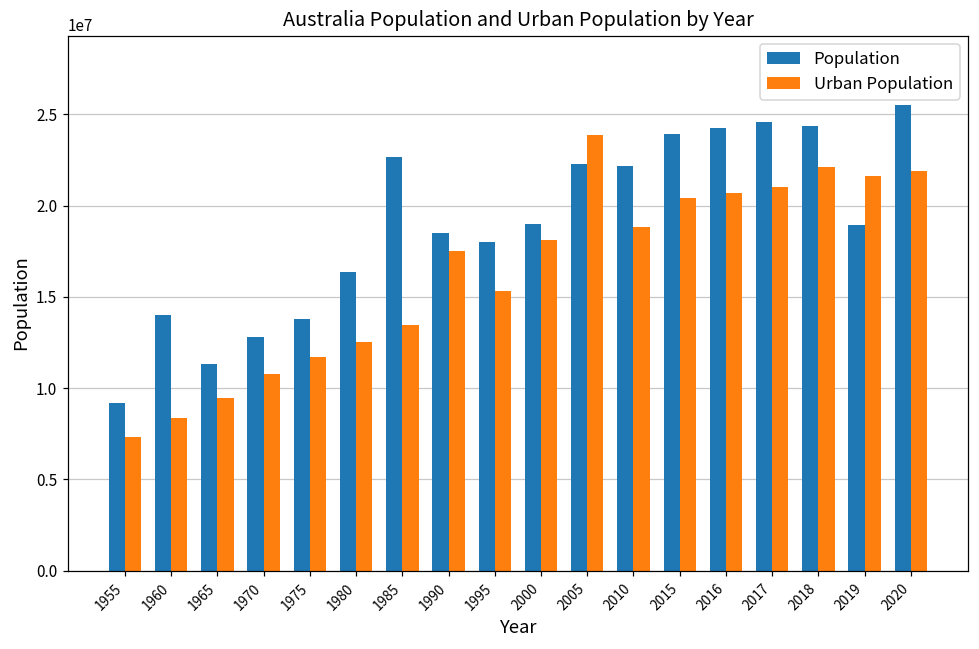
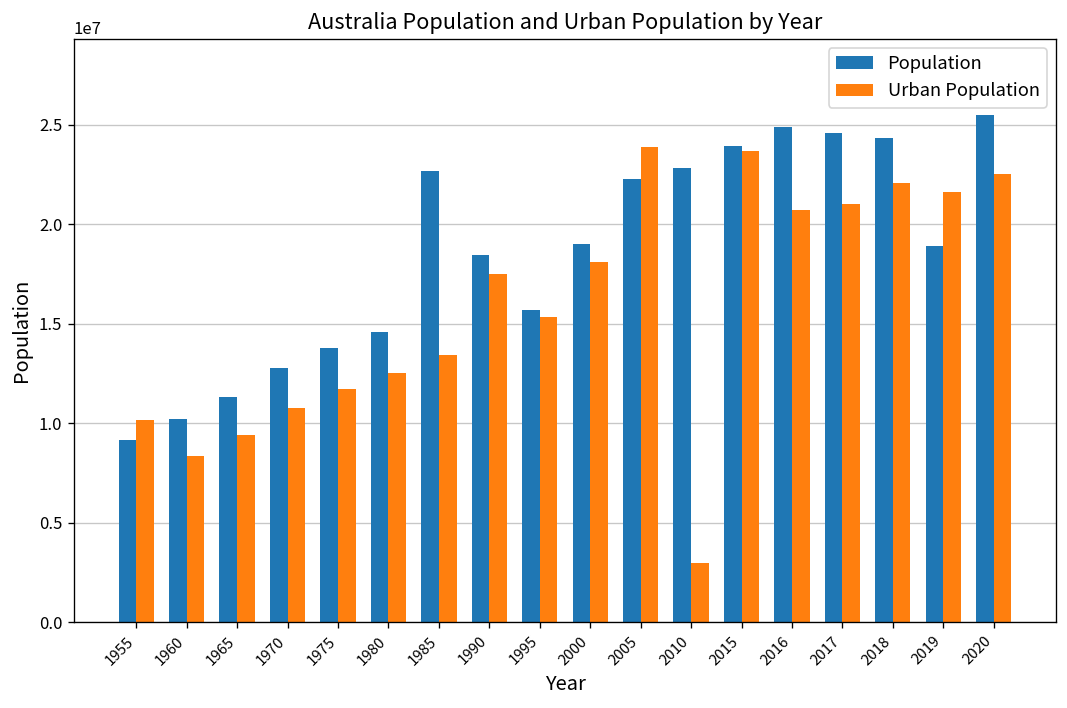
  {
    "Population": {
      "1955": 9200000,
-     "1960": 14000000,
+     "1960": 10200000,
      "1965": 11300000,
      "1970": 12800000,
      "1975": 13800000,
-     "1980": 16400000,
+     "1980": 14600000,
      "1985": 22700000,
      "1990": 18500000,
-     "1995": 18000000,
+     "1995": 15700000,
      "2000": 19000000,
      "2005": 22300000,
-     "2010": 22200000,
+     "2010": 22800000,
      "2015": 23900000,
-     "2016": 24300000,
+     "2016": 24900000,
      "2017": 24600000,
      "2018": 24300000,
      "2019": 18900000,
      "2020": 25500000
    },
    "Urban Population": {
-     "1955": 7300000,
+     "1955": 10200000,
      "1960": 8400000,
      "1965": 9400000,
      "1970": 10800000,
      "1975": 11700000,
      "1980": 12500000,
      "1985": 13500000,
      "1990": 17500000,
      "1995": 15300000,
      "2000": 18100000,
      "2005": 23900000,
-     "2010": 18800000,
-     "2015": 20400000,
+     "2010": 3000000,
+     "2015": 23700000,
      "2016": 20700000,
      "2017": 21000000,
      "2018": 22100000,
      "2019": 21600000,
-     "2020": 21900000
+     "2020": 22500000
    }
  }
